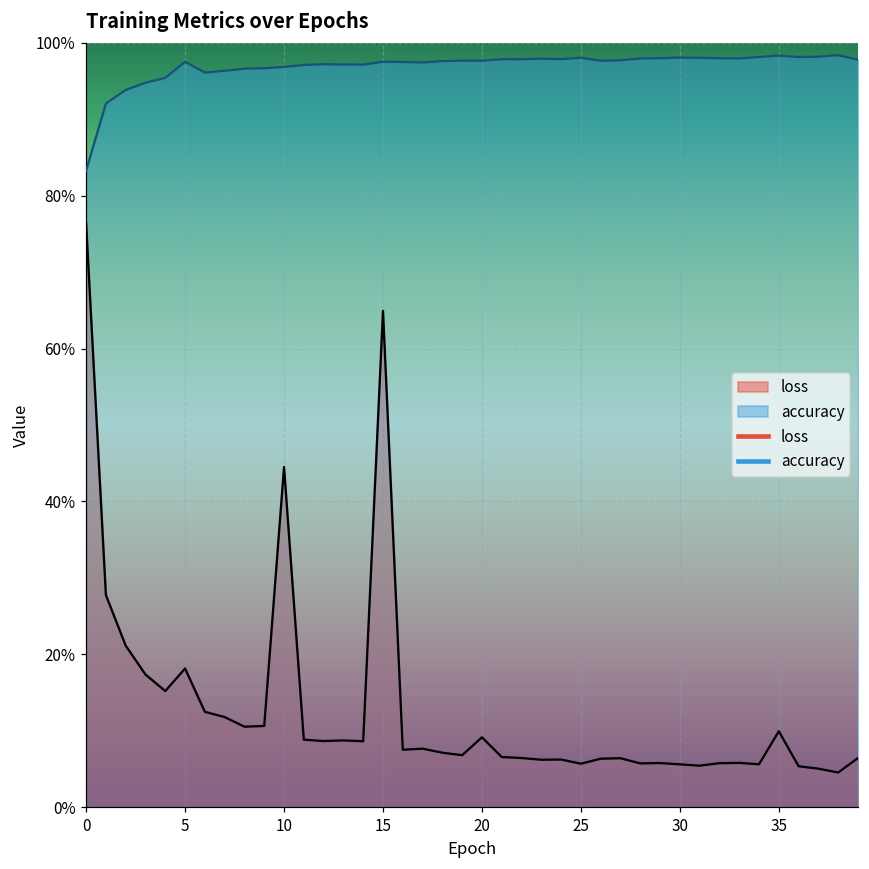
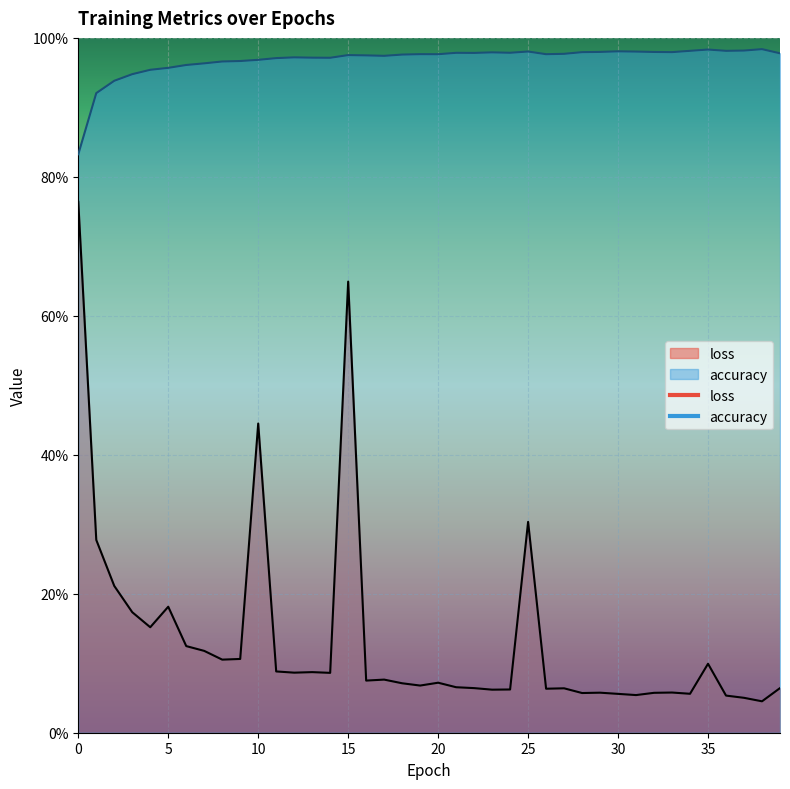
  {
    "loss": {
      "0": "76%",
      "5": "18%",
      "10": "45%",
      "15": "65%",
-     "20": "9%",
-     "25": "6%",
+     "20": "7%",
+     "25": "30%",
      "30": "6%",
      "35": "10%"
    },
    "accuracy": {
      "0": "83%",
-     "5": "98%",
+     "5": "96%",
      "10": "97%",
      "15": "98%",
      "20": "98%",
      "25": "98%",
      "30": "98%",
      "35": "98%"
    }
  }
